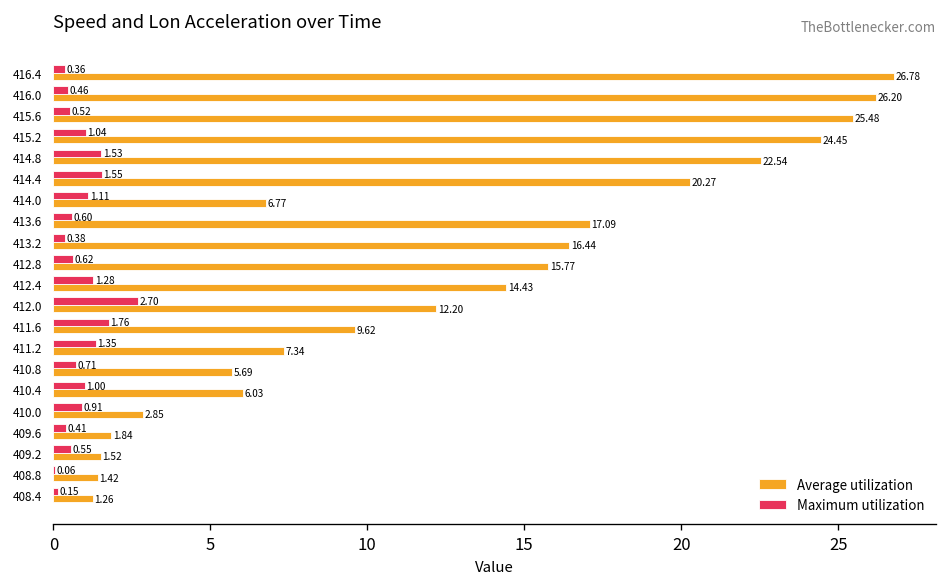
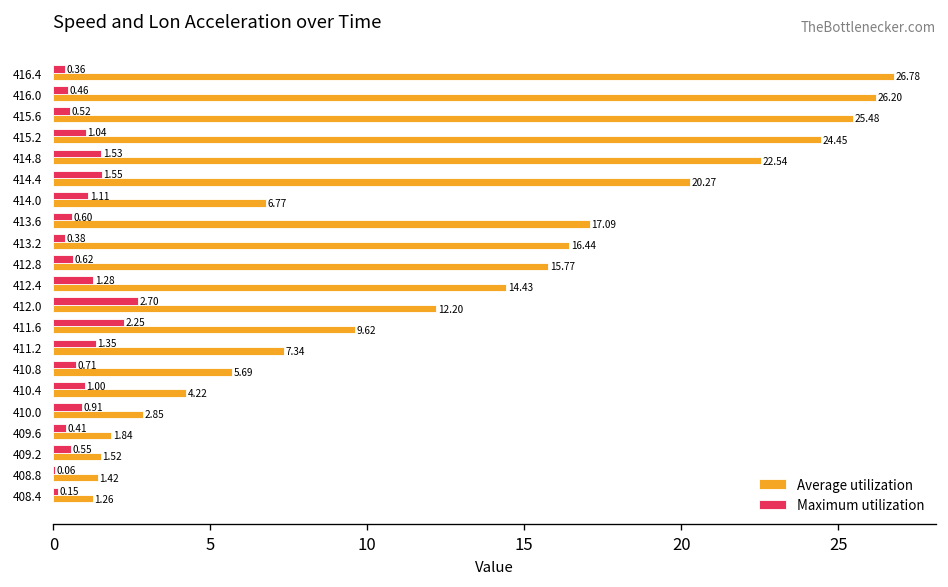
  {
    "Average utilization": {
      "416.4": 26.78,
      "416.0": 26.20,
      "415.6": 25.48,
      "415.2": 24.45,
      "414.8": 22.54,
      "414.4": 20.27,
      "414.0": 6.77,
      "413.6": 17.09,
      "413.2": 16.44,
      "412.8": 15.77,
      "412.4": 14.43,
      "412.0": 12.20,
      "411.6": 9.62,
      "411.2": 7.34,
      "410.8": 5.69,
-     "410.4": 6.03,
+     "410.4": 4.22,
      "410.0": 2.85,
      "409.6": 1.84,
      "409.2": 1.52,
      "408.8": 1.42,
      "408.4": 1.26
    },
    "Maximum utilization": {
      "416.4": 0.36,
      "416.0": 0.46,
      "415.6": 0.52,
      "415.2": 1.04,
      "414.8": 1.53,
      "414.4": 1.55,
      "414.0": 1.11,
      "413.6": 0.60,
      "413.2": 0.38,
      "412.8": 0.62,
      "412.4": 1.28,
      "412.0": 2.70,
-     "411.6": 1.76,
+     "411.6": 2.25,
      "411.2": 1.35,
      "410.8": 0.71,
      "410.4": 1.00,
      "410.0": 0.91,
      "409.6": 0.41,
      "409.2": 0.55,
      "408.8": 0.06,
      "408.4": 0.15
    }
  }
